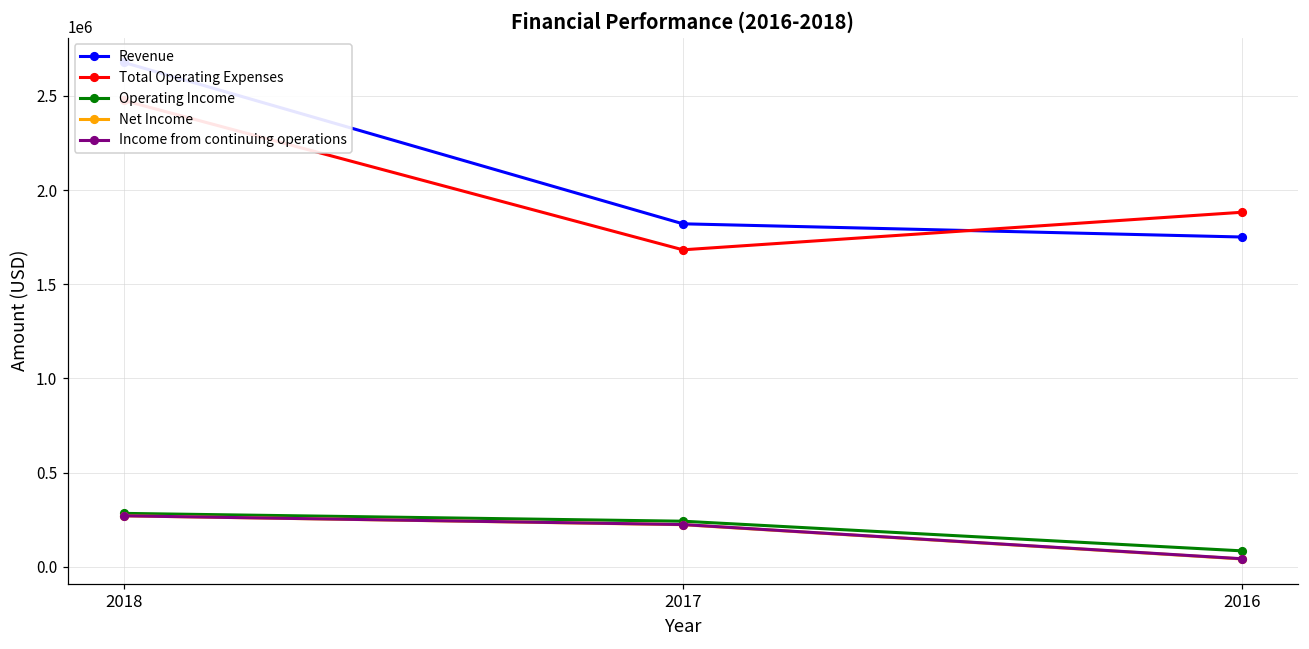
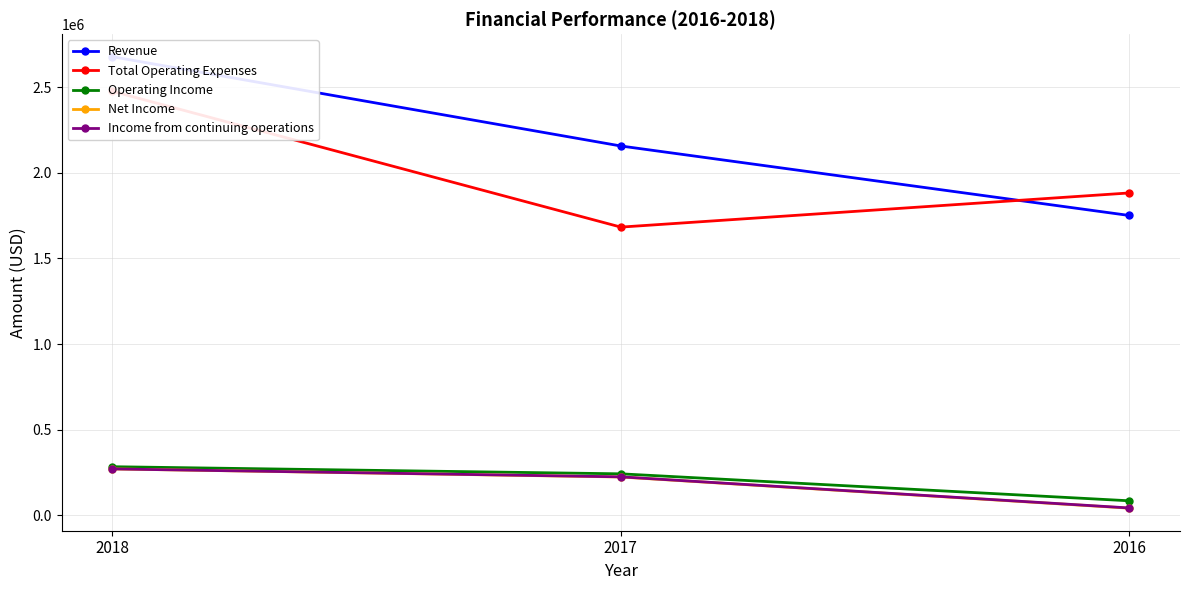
  {
    "Revenue": {
-     "2017": 1820000,
+     "2017": 2160000,
      "2016": 1750000
    },
    "Total Operating Expenses": {
      "2017": 1680000,
      "2016": 1880000
    },
    "Operating Income": {
      "2017": 240000,
      "2016": 80000
    },
    "Income from continuing operations": {
      "2017": 220000,
      "2016": 40000
    }
  }
